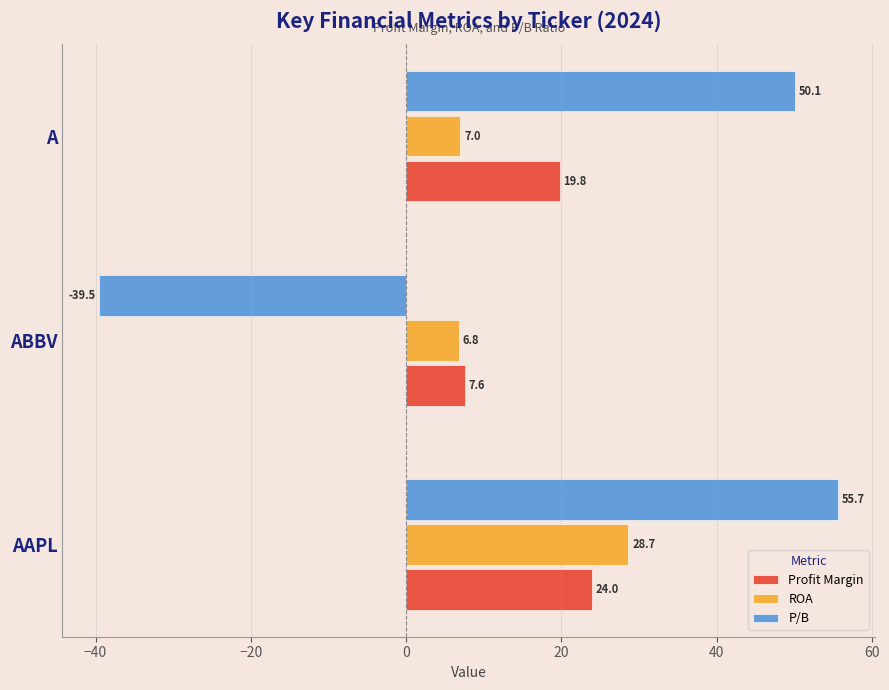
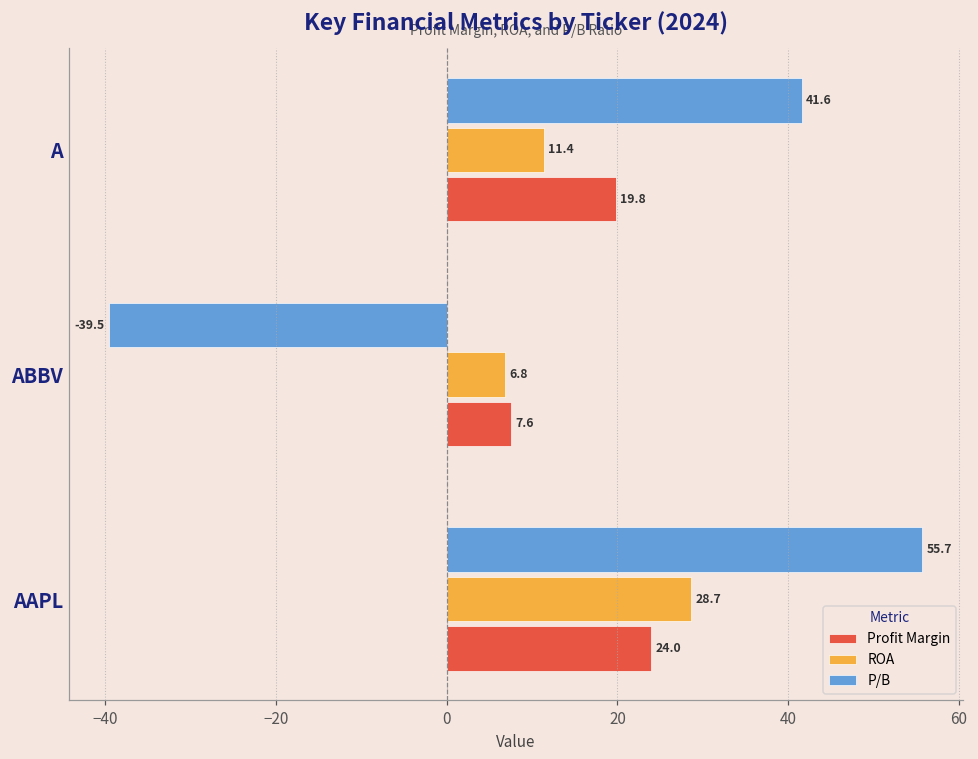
  {
    "Profit Margin": {
      "A": 19.8,
      "ABBV": 7.6,
      "AAPL": 24.0
    },
    "ROA": {
-     "A": 7.0,
+     "A": 11.4,
      "ABBV": 6.8,
      "AAPL": 28.7
    },
    "P/B": {
-     "A": 50.1,
+     "A": 41.6,
      "ABBV": -39.5,
      "AAPL": 55.7
    }
  }
